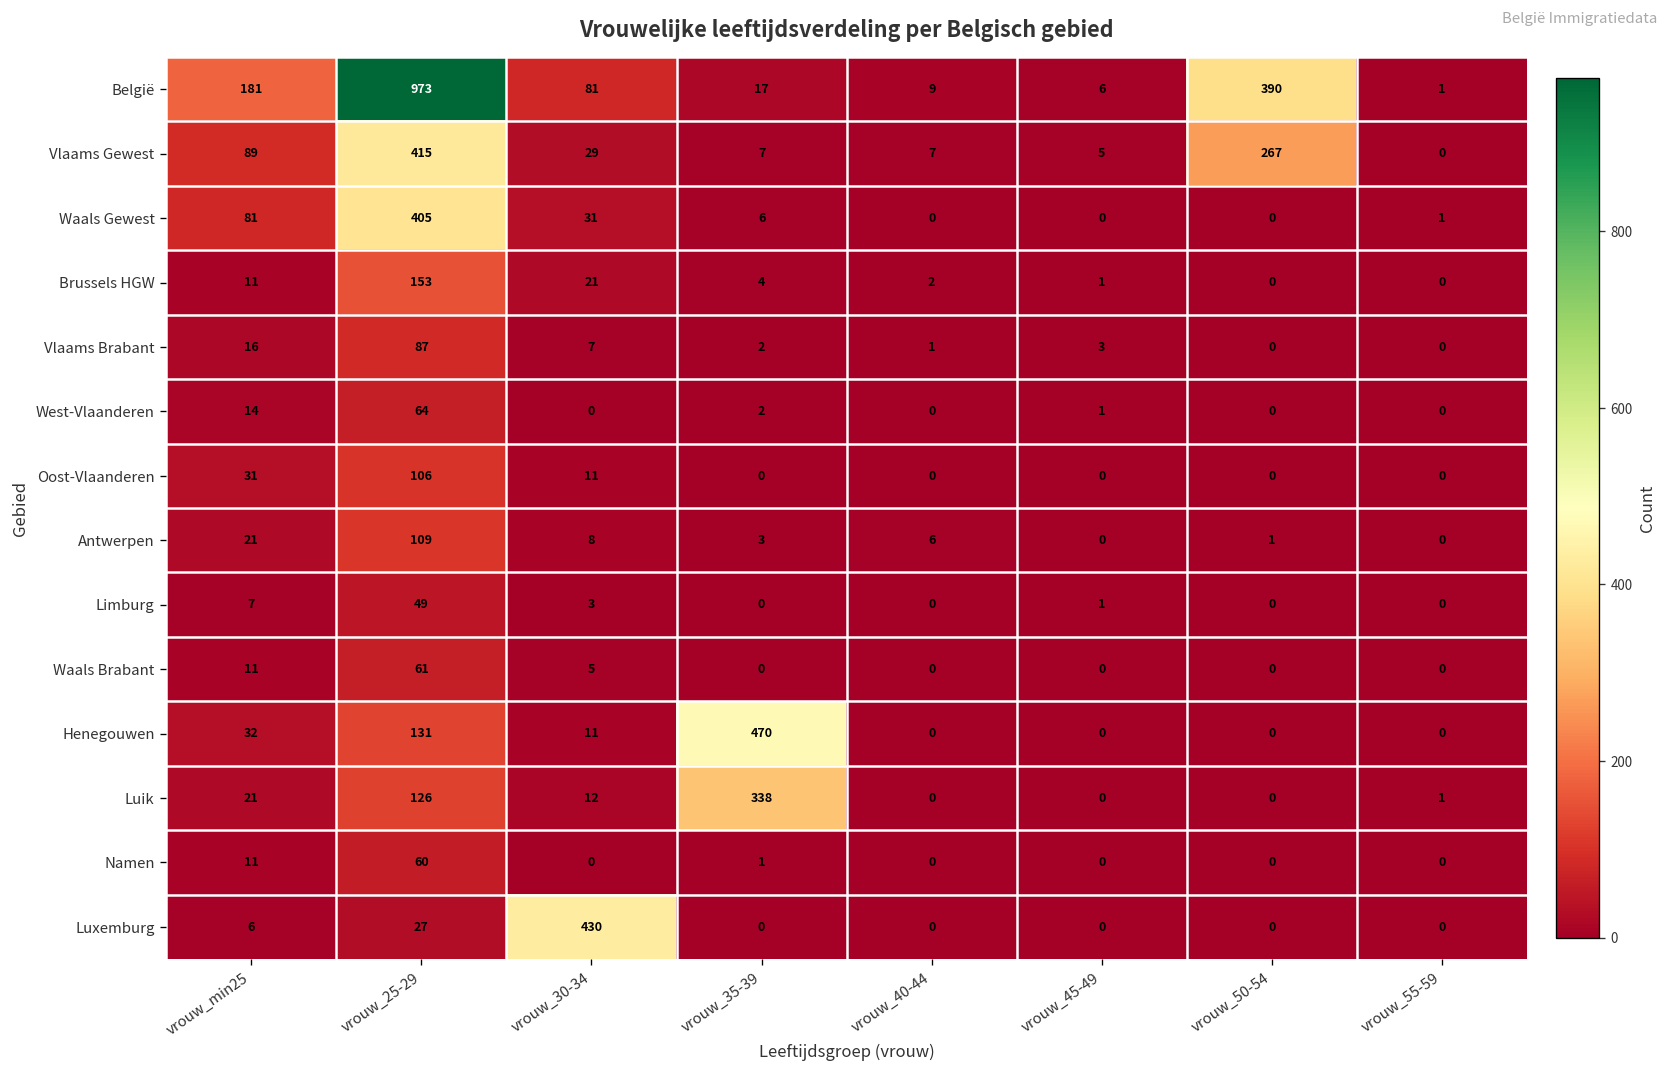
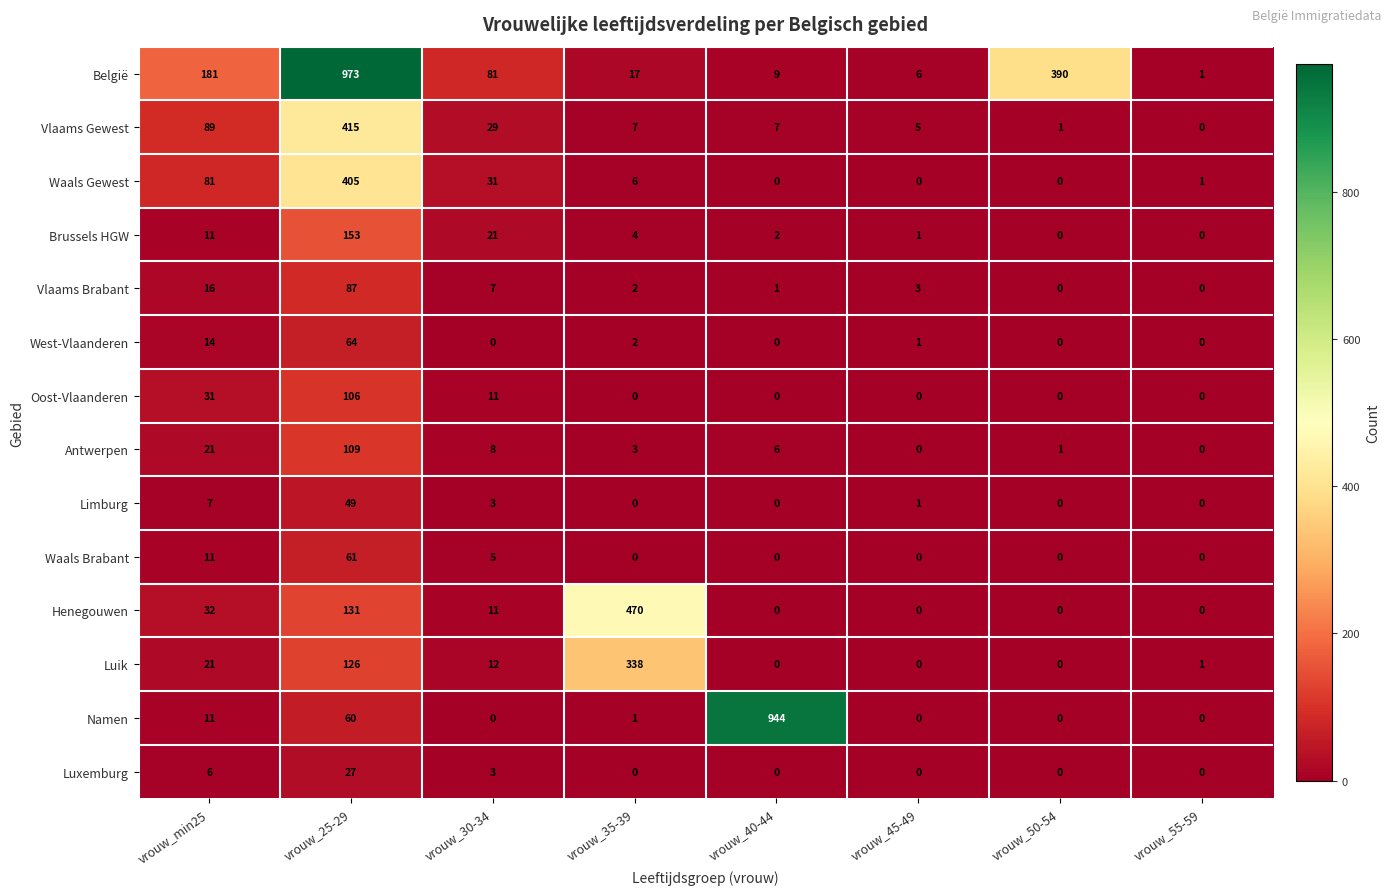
  {
    "België": {
      "vrouw_min25": 181,
      "vrouw_25-29": 973,
      "vrouw_30-34": 81,
      "vrouw_35-39": 17,
      "vrouw_40-44": 9,
      "vrouw_45-49": 6,
      "vrouw_50-54": 390,
      "vrouw_55-59": 1
    },
    "Vlaams Gewest": {
      "vrouw_min25": 89,
      "vrouw_25-29": 415,
      "vrouw_30-34": 29,
      "vrouw_35-39": 7,
      "vrouw_40-44": 7,
      "vrouw_45-49": 5,
-     "vrouw_50-54": 267,
+     "vrouw_50-54": 1,
      "vrouw_55-59": 0
    },
    "Waals Gewest": {
      "vrouw_min25": 81,
      "vrouw_25-29": 405,
      "vrouw_30-34": 31,
      "vrouw_35-39": 6,
      "vrouw_40-44": 0,
      "vrouw_45-49": 0,
      "vrouw_50-54": 0,
      "vrouw_55-59": 1
    },
    "Brussels HGW": {
      "vrouw_min25": 11,
      "vrouw_25-29": 153,
      "vrouw_30-34": 21,
      "vrouw_35-39": 4,
      "vrouw_40-44": 2,
      "vrouw_45-49": 1,
      "vrouw_50-54": 0,
      "vrouw_55-59": 0
    },
    "Vlaams Brabant": {
      "vrouw_min25": 16,
      "vrouw_25-29": 87,
      "vrouw_30-34": 7,
      "vrouw_35-39": 2,
      "vrouw_40-44": 1,
      "vrouw_45-49": 3,
      "vrouw_50-54": 0,
      "vrouw_55-59": 0
    },
    "West-Vlaanderen": {
      "vrouw_min25": 14,
      "vrouw_25-29": 64,
      "vrouw_30-34": 0,
      "vrouw_35-39": 2,
      "vrouw_40-44": 0,
      "vrouw_45-49": 1,
      "vrouw_50-54": 0,
      "vrouw_55-59": 0
    },
    "Oost-Vlaanderen": {
      "vrouw_min25": 31,
      "vrouw_25-29": 106,
      "vrouw_30-34": 11,
      "vrouw_35-39": 0,
      "vrouw_40-44": 0,
      "vrouw_45-49": 0,
      "vrouw_50-54": 0,
      "vrouw_55-59": 0
    },
    "Antwerpen": {
      "vrouw_min25": 21,
      "vrouw_25-29": 109,
      "vrouw_30-34": 8,
      "vrouw_35-39": 3,
      "vrouw_40-44": 6,
      "vrouw_45-49": 0,
      "vrouw_50-54": 1,
      "vrouw_55-59": 0
    },
    "Limburg": {
      "vrouw_min25": 7,
      "vrouw_25-29": 49,
      "vrouw_30-34": 3,
      "vrouw_35-39": 0,
      "vrouw_40-44": 0,
      "vrouw_45-49": 1,
      "vrouw_50-54": 0,
      "vrouw_55-59": 0
    },
    "Waals Brabant": {
      "vrouw_min25": 11,
      "vrouw_25-29": 61,
      "vrouw_30-34": 5,
      "vrouw_35-39": 0,
      "vrouw_40-44": 0,
      "vrouw_45-49": 0,
      "vrouw_50-54": 0,
      "vrouw_55-59": 0
    },
    "Henegouwen": {
      "vrouw_min25": 32,
      "vrouw_25-29": 131,
      "vrouw_30-34": 11,
      "vrouw_35-39": 470,
      "vrouw_40-44": 0,
      "vrouw_45-49": 0,
      "vrouw_50-54": 0,
      "vrouw_55-59": 0
    },
    "Luik": {
      "vrouw_min25": 21,
      "vrouw_25-29": 126,
      "vrouw_30-34": 12,
      "vrouw_35-39": 338,
      "vrouw_40-44": 0,
      "vrouw_45-49": 0,
      "vrouw_50-54": 0,
      "vrouw_55-59": 1
    },
    "Namen": {
      "vrouw_min25": 11,
      "vrouw_25-29": 60,
      "vrouw_30-34": 0,
      "vrouw_35-39": 1,
-     "vrouw_40-44": 0,
+     "vrouw_40-44": 944,
      "vrouw_45-49": 0,
      "vrouw_50-54": 0,
      "vrouw_55-59": 0
    },
    "Luxemburg": {
      "vrouw_min25": 6,
      "vrouw_25-29": 27,
-     "vrouw_30-34": 430,
+     "vrouw_30-34": 3,
      "vrouw_35-39": 0,
      "vrouw_40-44": 0,
      "vrouw_45-49": 0,
      "vrouw_50-54": 0,
      "vrouw_55-59": 0
    }
  }
